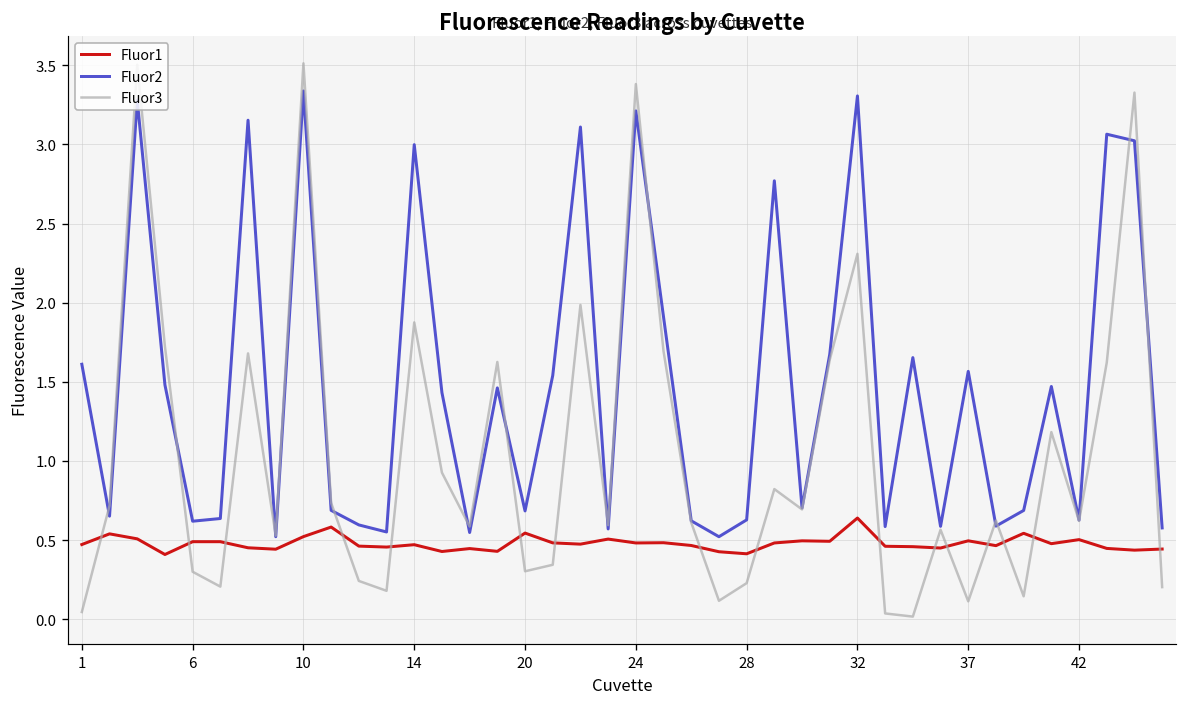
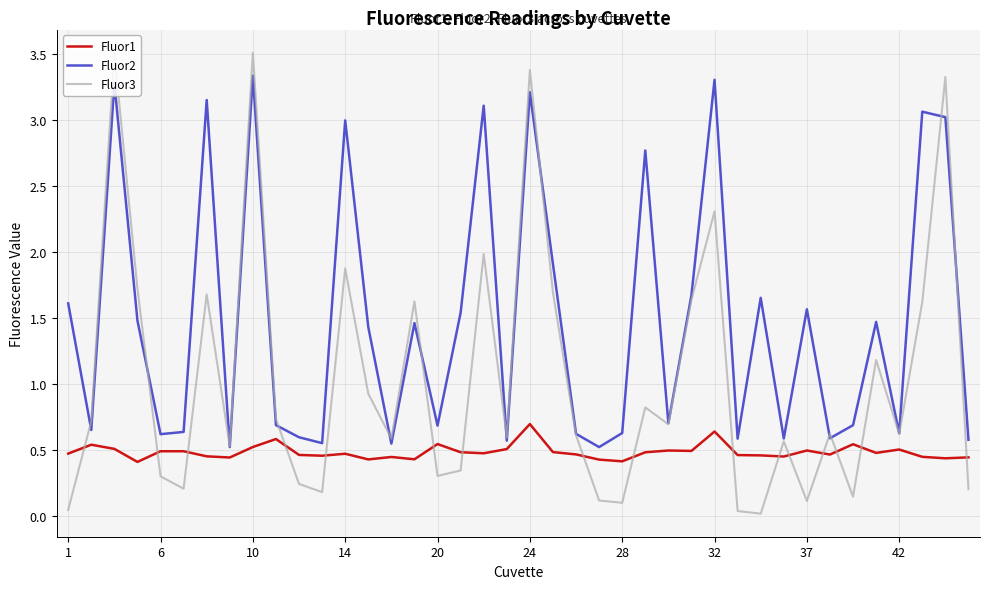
  {
    "Fluor1": {
      "20": 0.54,
-     "24": 0.48,
+     "24": 0.70,
      "28": 0.41,
      "32": 0.64,
      "42": 0.50
    },
    "Fluor2": {
      "20": 0.68,
      "24": 3.21,
      "28": 0.63,
      "32": 3.31
    },
    "Fluor3": {
      "20": 0.30,
      "24": 3.38,
-     "28": 0.23,
+     "28": 0.10,
      "32": 2.31
    }
  }
